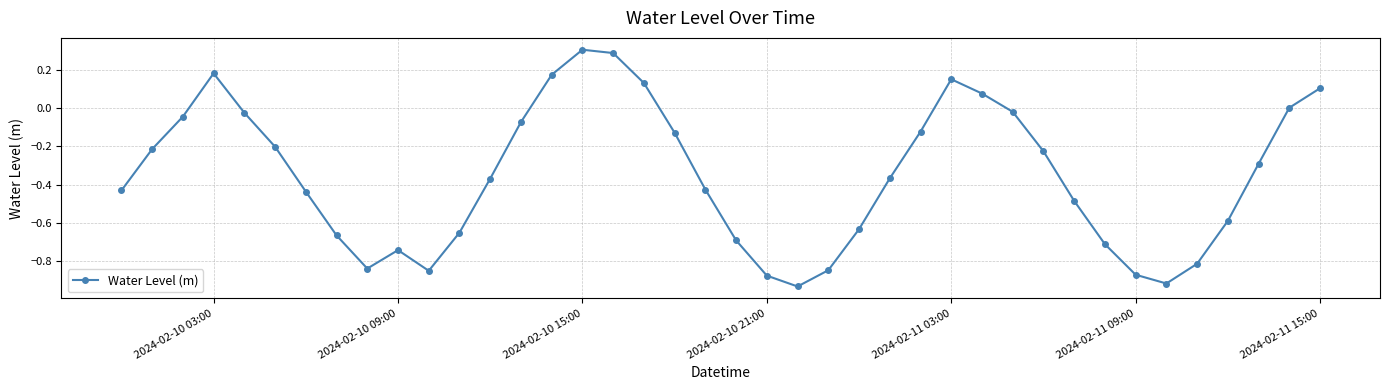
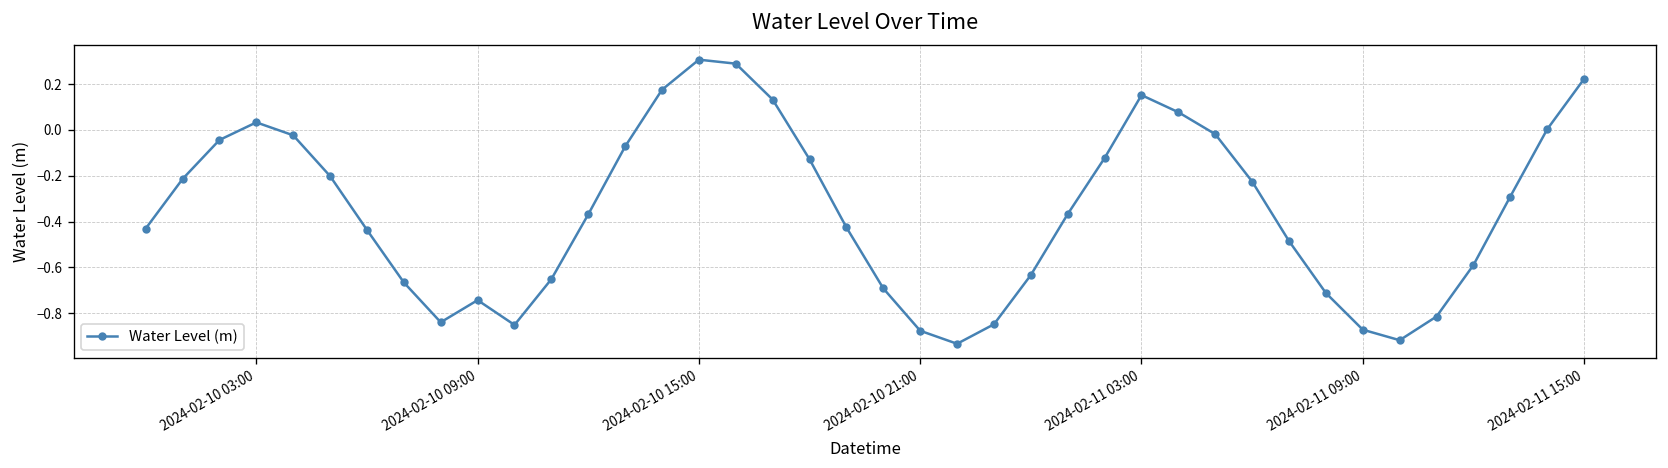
  {
-   "2024-02-10 03:00": 0.18,
+   "2024-02-10 03:00": 0.03,
    "2024-02-10 09:00": -0.74,
    "2024-02-10 15:00": 0.31,
    "2024-02-10 21:00": -0.88,
    "2024-02-11 03:00": 0.15,
    "2024-02-11 09:00": -0.87,
-   "2024-02-11 15:00": 0.10
+   "2024-02-11 15:00": 0.22
  }
